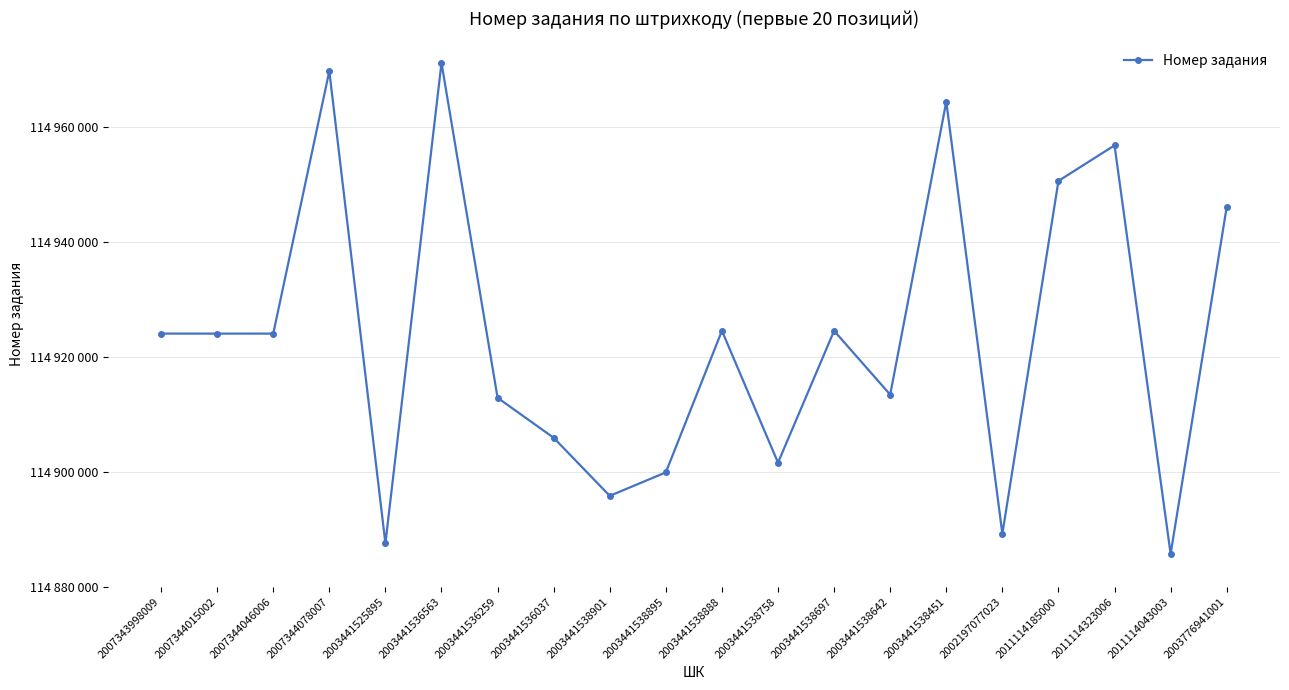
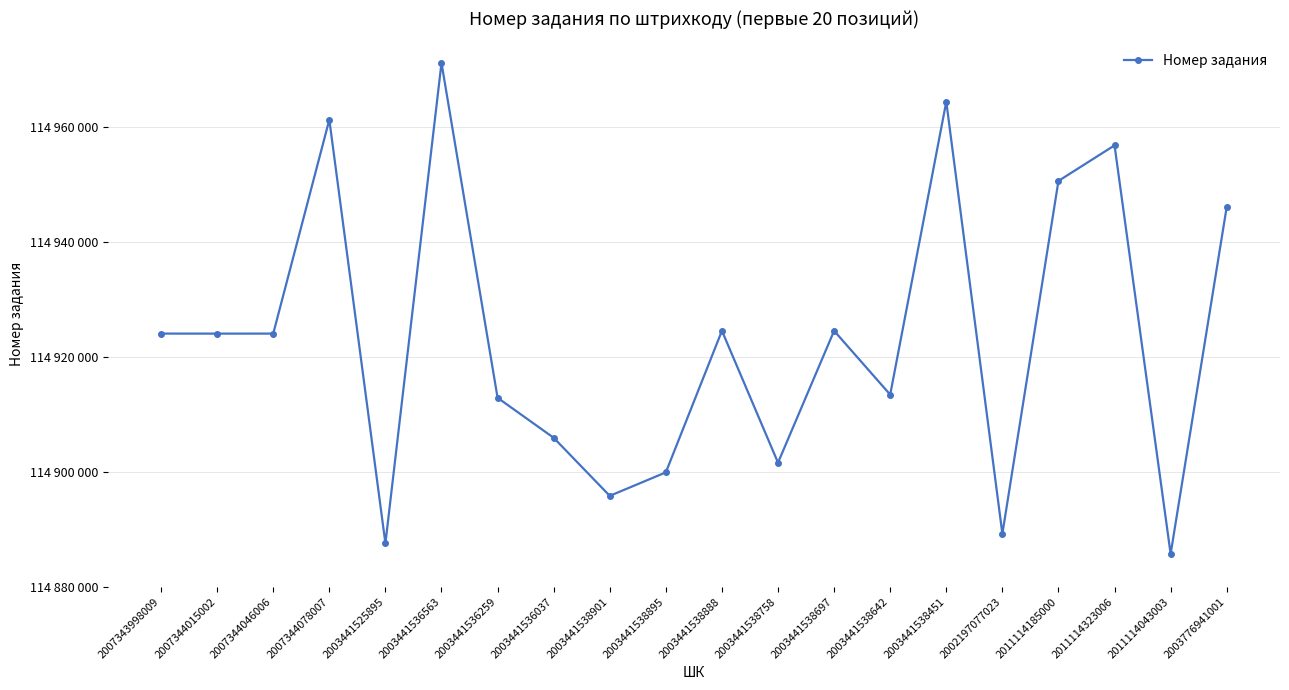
  {
    "2007343998009": 114924000,
    "2007344015002": 114924000,
    "2007344046006": 114924000,
-   "2007344078007": 114970000,
+   "2007344078007": 114961000,
    "2003441525895": 114888000,
    "2003441536563": 114971000,
    "2003441536259": 114913000,
    "2003441536037": 114906000,
    "2003441538901": 114896000,
    "2003441538895": 114900000,
    "2003441538888": 114925000,
    "2003441538758": 114902000,
    "2003441538697": 114925000,
    "2003441538642": 114913000,
    "2003441538451": 114964000,
    "2002197077023": 114889000,
    "2011114185000": 114951000,
    "2011114323006": 114957000,
    "2011114043003": 114886000,
    "2003776941001": 114946000
  }
